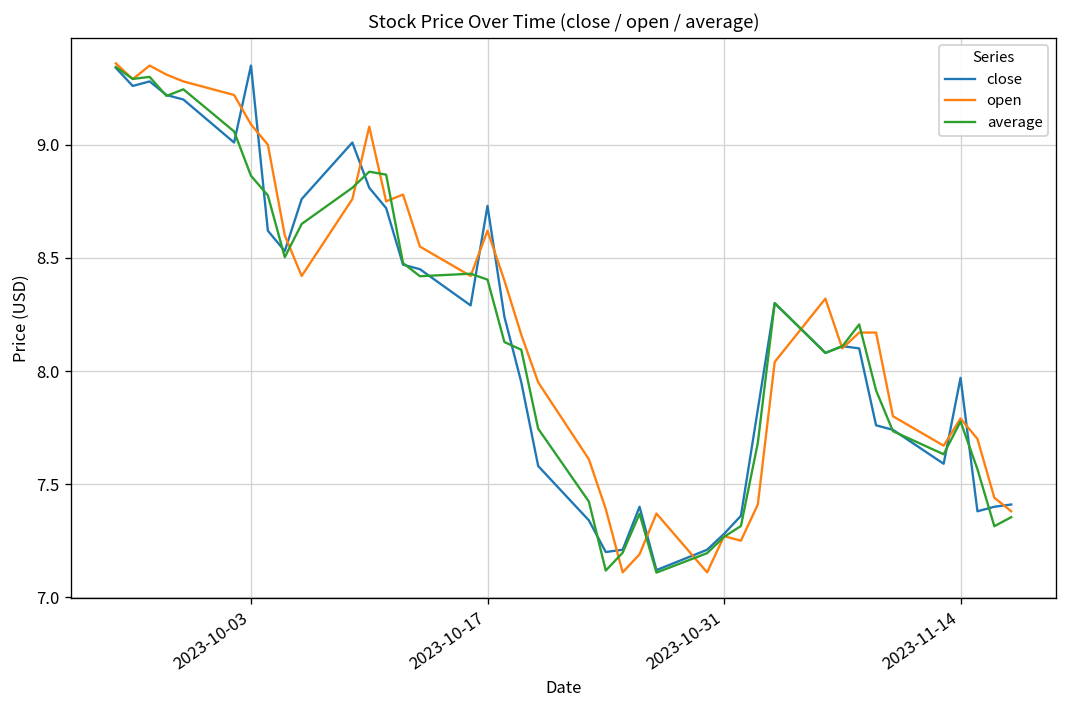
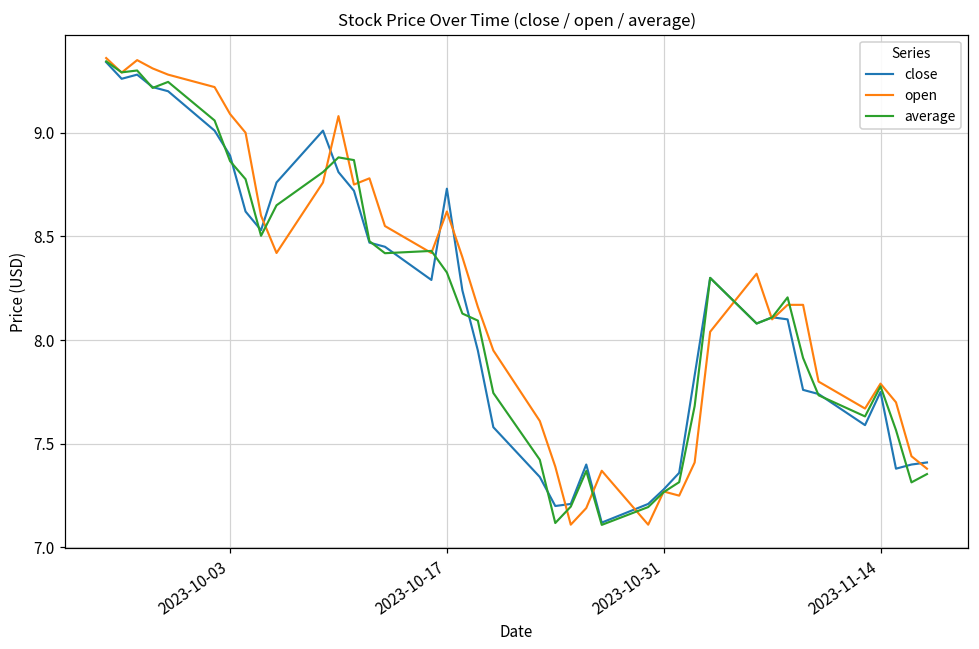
  {
    "close": {
-     "2023-10-03": 9.35,
+     "2023-10-03": 8.89,
      "2023-10-17": 8.73,
-     "2023-11-14": 7.97
+     "2023-11-14": 7.75
    },
    "open": {
      "2023-10-03": 9.09,
      "2023-10-17": 8.62
    },
    "average": {
      "2023-10-03": 8.86,
-     "2023-10-17": 8.40
+     "2023-10-17": 8.33
    }
  }
